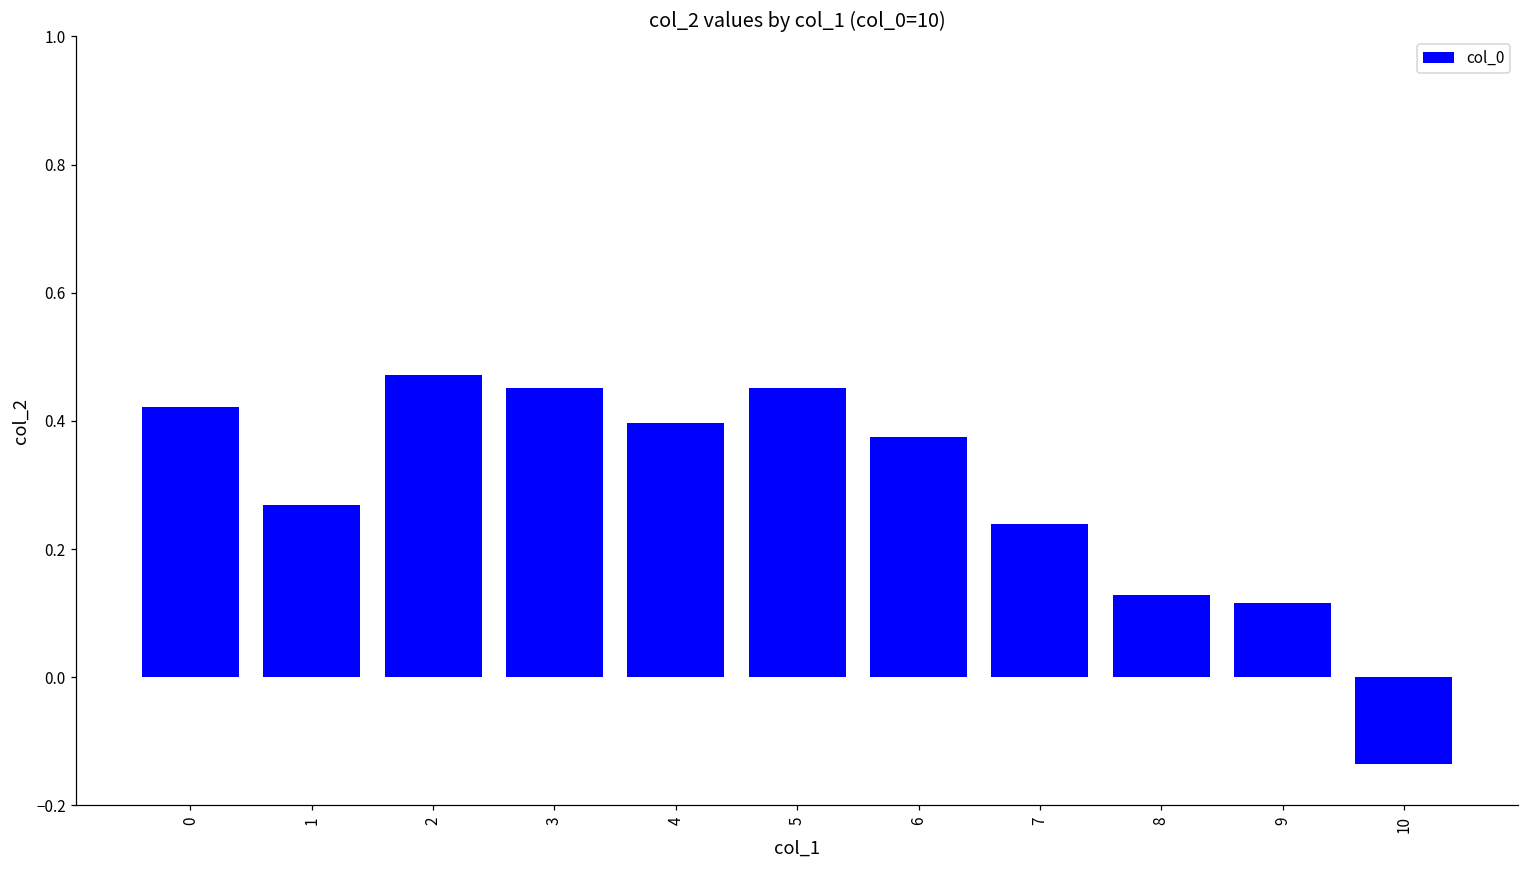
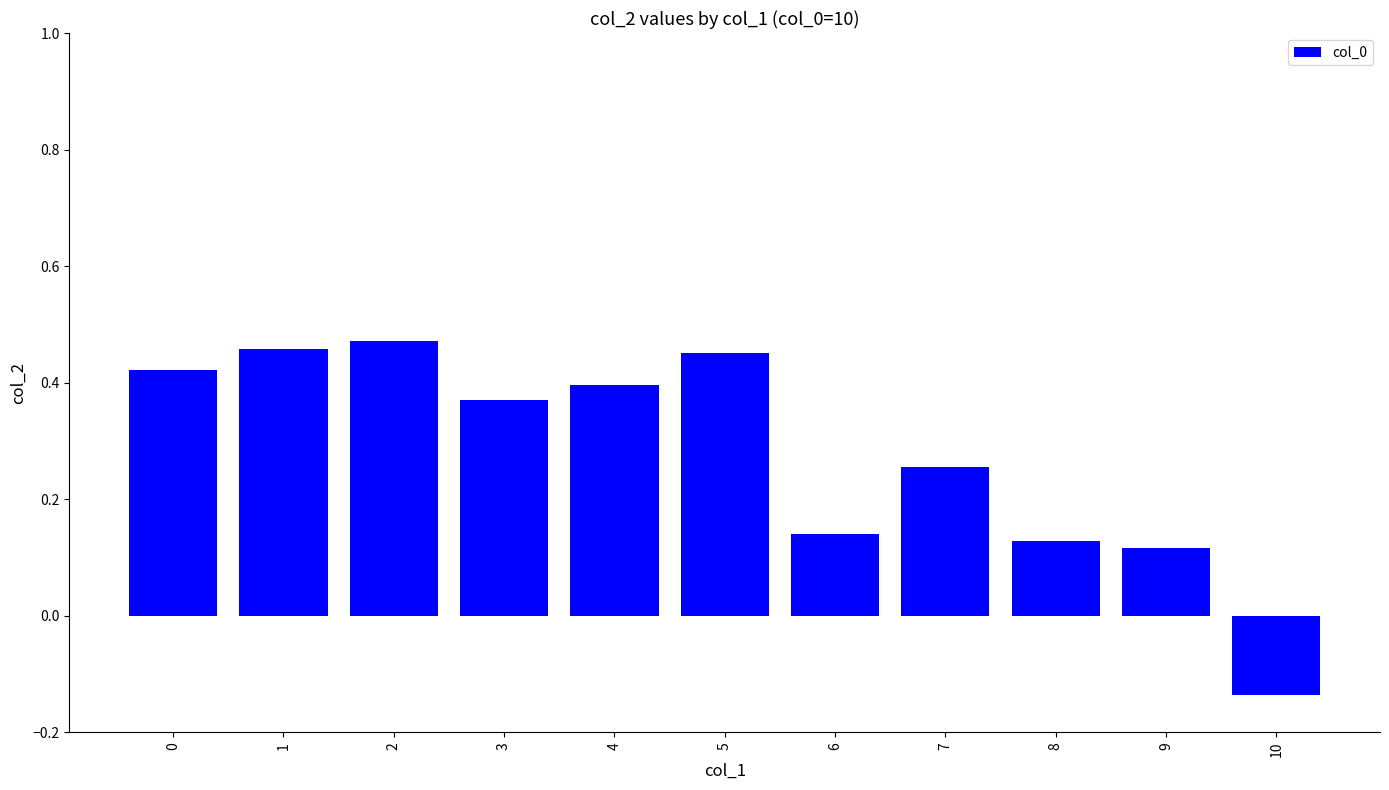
  {
    "0": 0.42,
-   "1": 0.27,
+   "1": 0.46,
    "2": 0.47,
-   "3": 0.45,
+   "3": 0.37,
    "4": 0.40,
    "5": 0.45,
-   "6": 0.37,
-   "7": 0.24,
+   "6": 0.14,
+   "7": 0.25,
    "8": 0.13,
    "9": 0.12,
    "10": -0.14
  }
